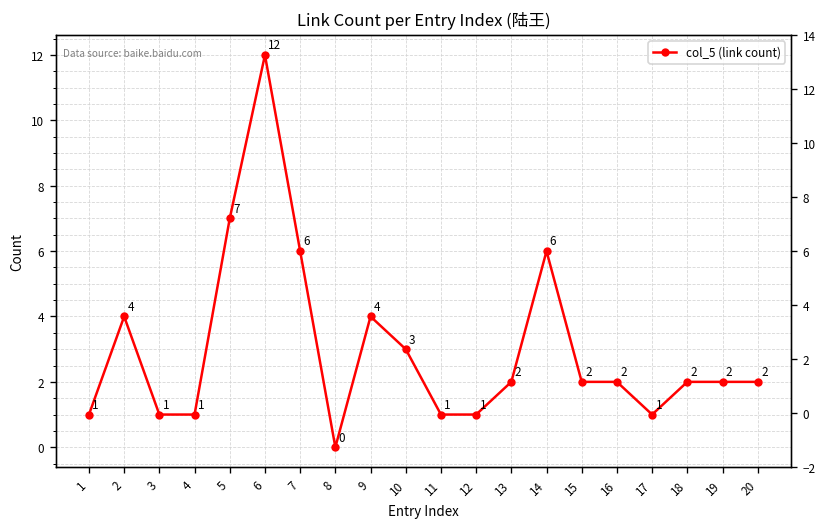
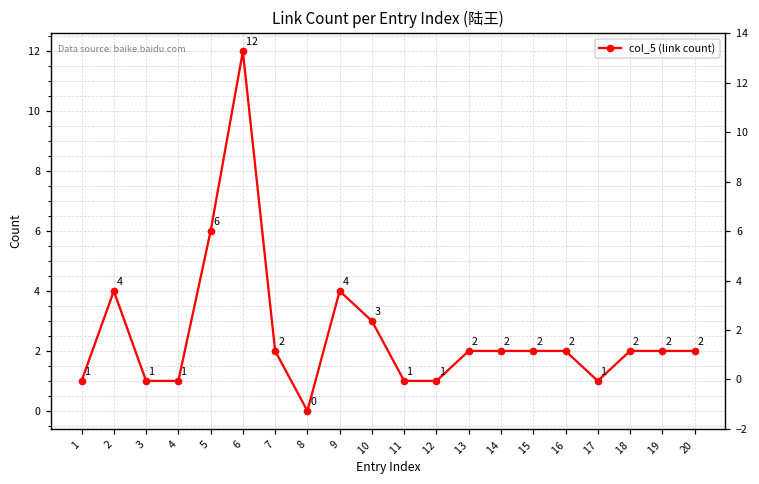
  {
    "1": 1,
    "2": 4,
    "3": 1,
    "4": 1,
-   "5": 7,
+   "5": 6,
    "6": 12,
-   "7": 6,
+   "7": 2,
    "8": 0,
    "9": 4,
    "10": 3,
    "11": 1,
    "12": 1,
    "13": 2,
-   "14": 6,
+   "14": 2,
    "15": 2,
    "16": 2,
    "17": 1,
    "18": 2,
    "19": 2,
    "20": 2
  }
